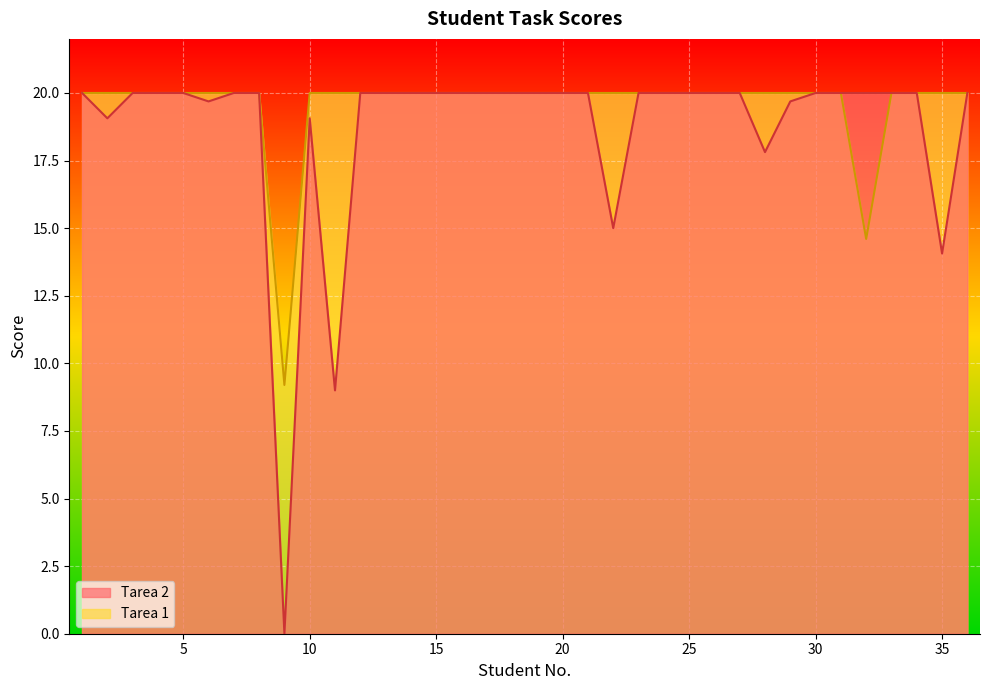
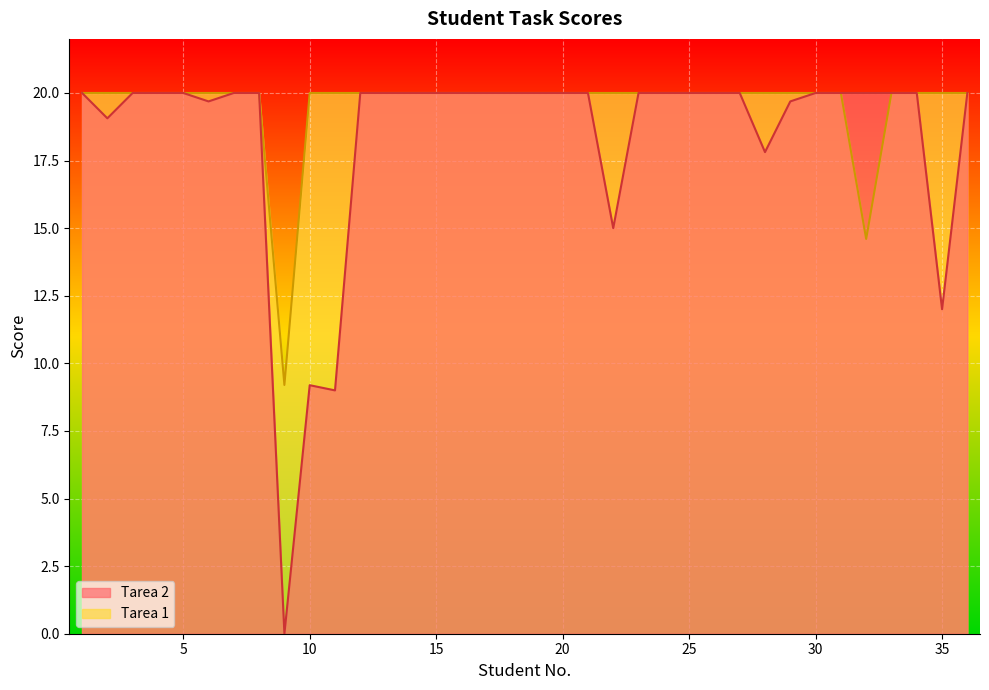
  {
    "Tarea 2": {
-     "10": 19.1,
-     "35": 14.1
+     "10": 9.2,
+     "35": 12.0
    },
    "Tarea 1": {
      "10": 20.0,
      "35": 20.0
    }
  }
